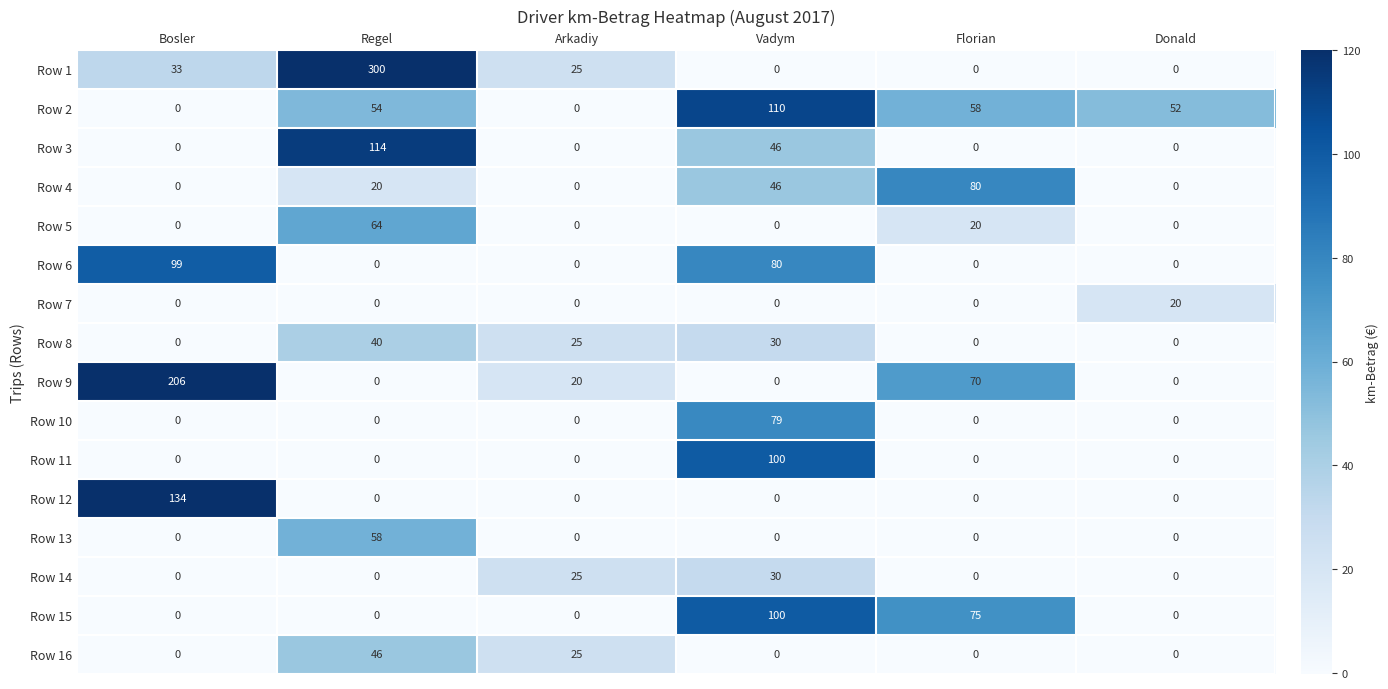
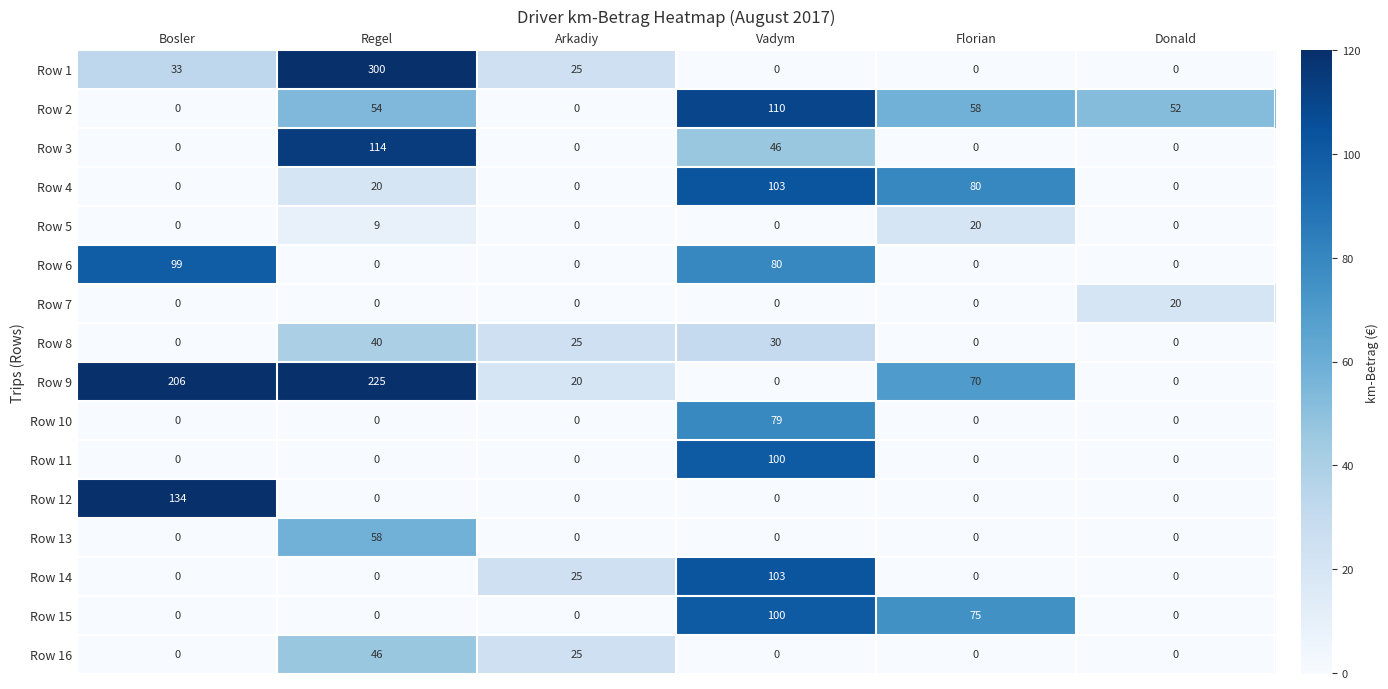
  {
    "Row 1": {
      "Bosler": 33,
      "Regel": 300,
      "Arkadiy": 25,
      "Vadym": 0,
      "Florian": 0,
      "Donald": 0
    },
    "Row 2": {
      "Bosler": 0,
      "Regel": 54,
      "Arkadiy": 0,
      "Vadym": 110,
      "Florian": 58,
      "Donald": 52
    },
    "Row 3": {
      "Bosler": 0,
      "Regel": 114,
      "Arkadiy": 0,
      "Vadym": 46,
      "Florian": 0,
      "Donald": 0
    },
    "Row 4": {
      "Bosler": 0,
      "Regel": 20,
      "Arkadiy": 0,
-     "Vadym": 46,
+     "Vadym": 103,
      "Florian": 80,
      "Donald": 0
    },
    "Row 5": {
      "Bosler": 0,
-     "Regel": 64,
+     "Regel": 9,
      "Arkadiy": 0,
      "Vadym": 0,
      "Florian": 20,
      "Donald": 0
    },
    "Row 6": {
      "Bosler": 99,
      "Regel": 0,
      "Arkadiy": 0,
      "Vadym": 80,
      "Florian": 0,
      "Donald": 0
    },
    "Row 7": {
      "Bosler": 0,
      "Regel": 0,
      "Arkadiy": 0,
      "Vadym": 0,
      "Florian": 0,
      "Donald": 20
    },
    "Row 8": {
      "Bosler": 0,
      "Regel": 40,
      "Arkadiy": 25,
      "Vadym": 30,
      "Florian": 0,
      "Donald": 0
    },
    "Row 9": {
      "Bosler": 206,
-     "Regel": 0,
+     "Regel": 225,
      "Arkadiy": 20,
      "Vadym": 0,
      "Florian": 70,
      "Donald": 0
    },
    "Row 10": {
      "Bosler": 0,
      "Regel": 0,
      "Arkadiy": 0,
      "Vadym": 79,
      "Florian": 0,
      "Donald": 0
    },
    "Row 11": {
      "Bosler": 0,
      "Regel": 0,
      "Arkadiy": 0,
      "Vadym": 100,
      "Florian": 0,
      "Donald": 0
    },
    "Row 12": {
      "Bosler": 134,
      "Regel": 0,
      "Arkadiy": 0,
      "Vadym": 0,
      "Florian": 0,
      "Donald": 0
    },
    "Row 13": {
      "Bosler": 0,
      "Regel": 58,
      "Arkadiy": 0,
      "Vadym": 0,
      "Florian": 0,
      "Donald": 0
    },
    "Row 14": {
      "Bosler": 0,
      "Regel": 0,
      "Arkadiy": 25,
-     "Vadym": 30,
+     "Vadym": 103,
      "Florian": 0,
      "Donald": 0
    },
    "Row 15": {
      "Bosler": 0,
      "Regel": 0,
      "Arkadiy": 0,
      "Vadym": 100,
      "Florian": 75,
      "Donald": 0
    },
    "Row 16": {
      "Bosler": 0,
      "Regel": 46,
      "Arkadiy": 25,
      "Vadym": 0,
      "Florian": 0,
      "Donald": 0
    }
  }
